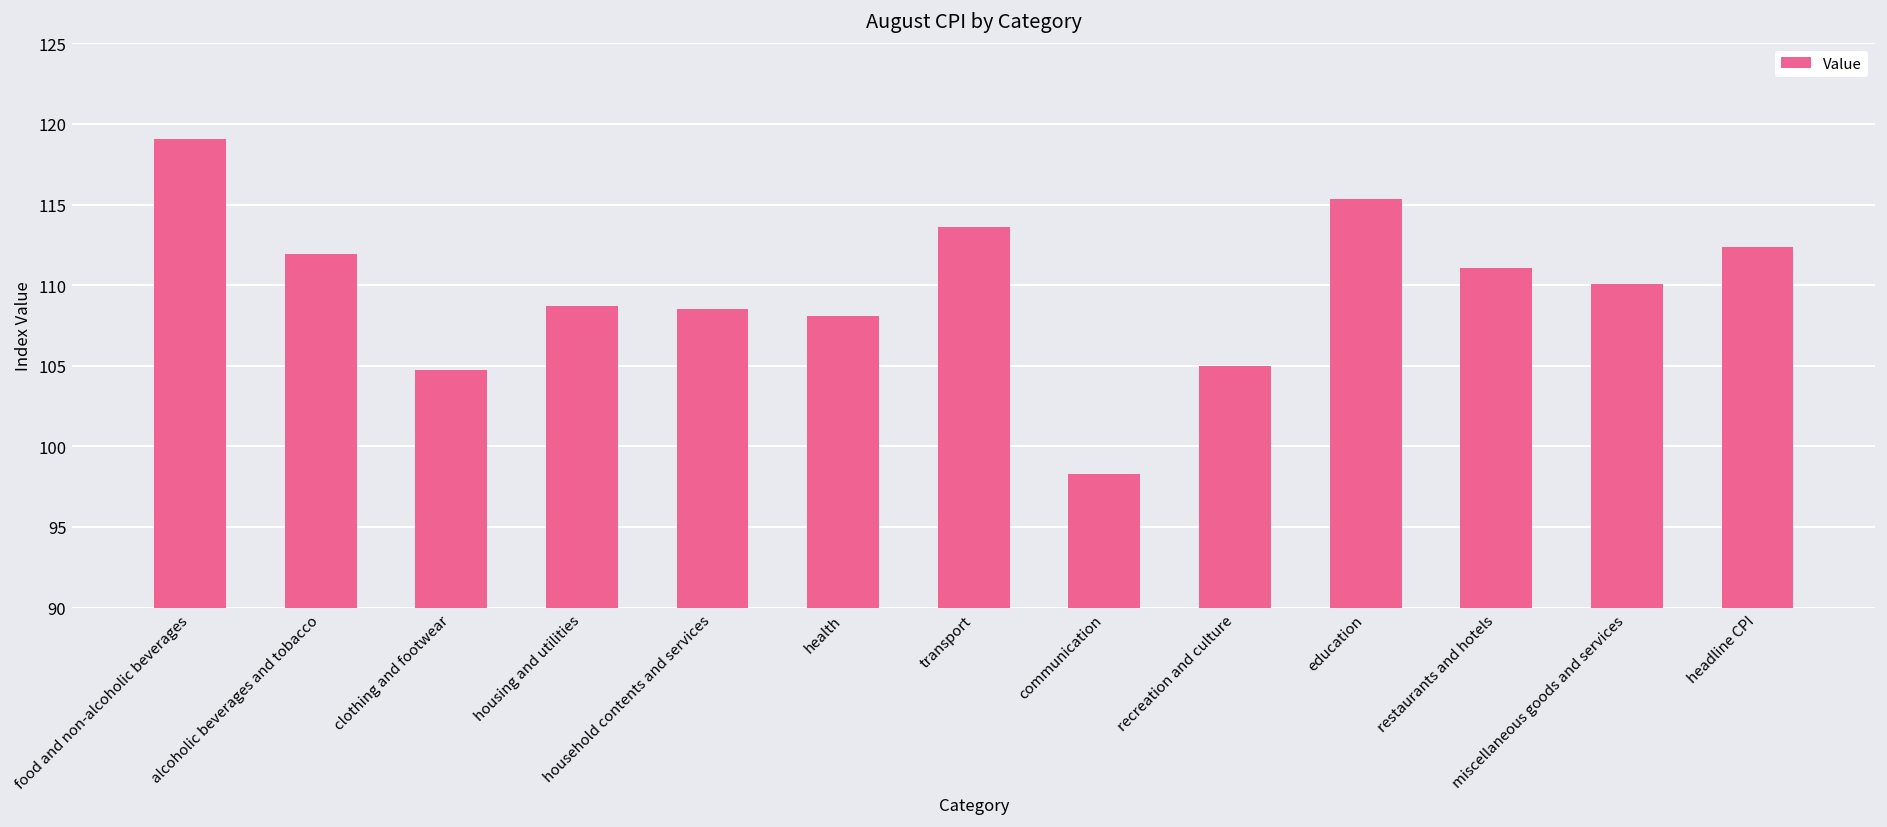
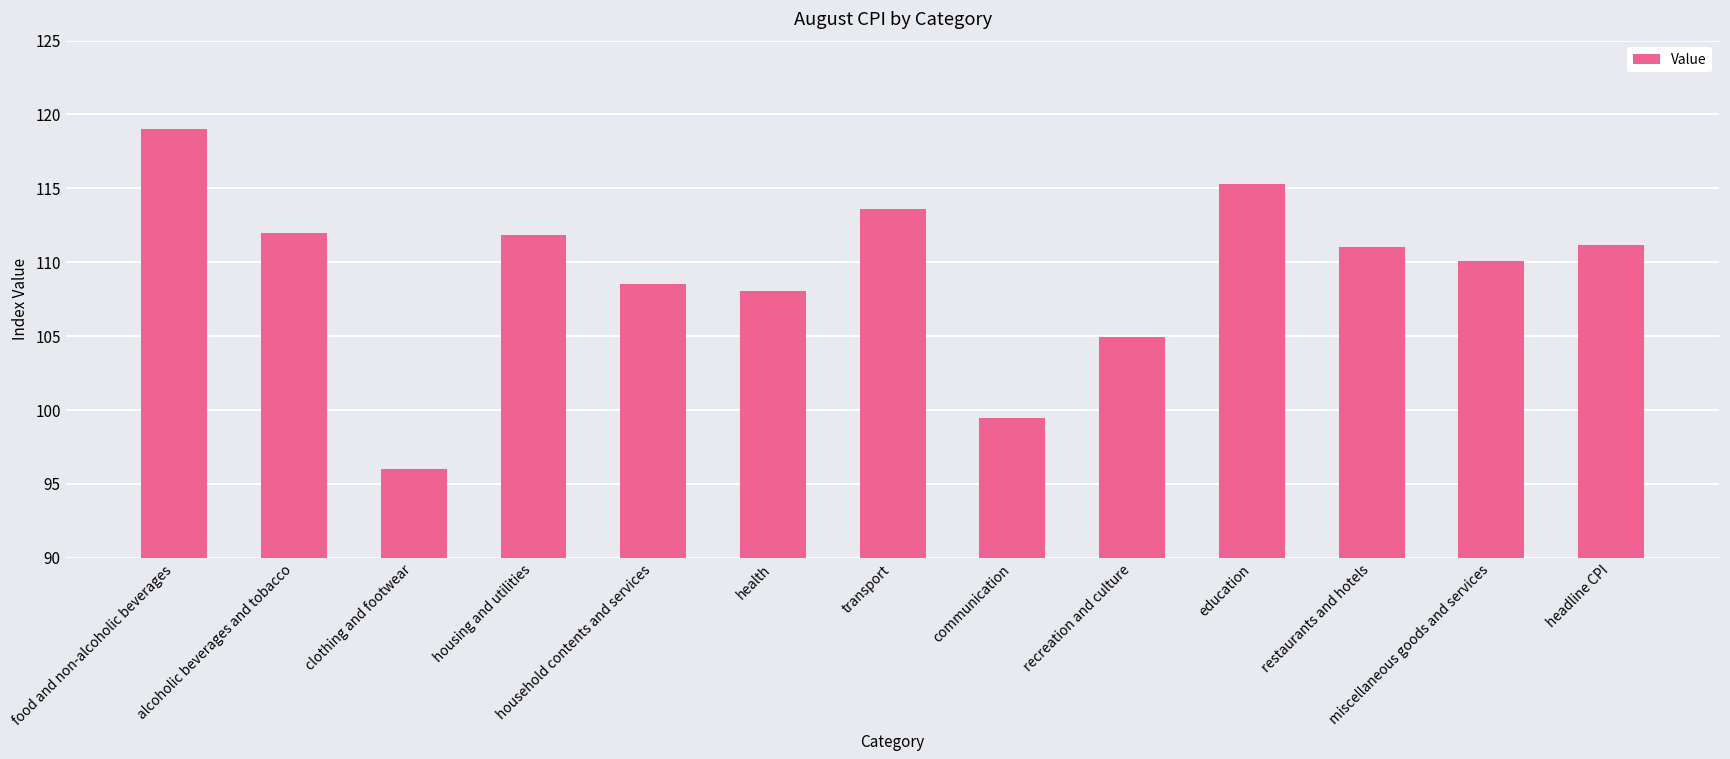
  {
    "food and non-alcoholic beverages": 119.0,
    "alcoholic beverages and tobacco": 112.0,
-   "clothing and footwear": 104.7,
-   "housing and utilities": 108.7,
+   "clothing and footwear": 96.0,
+   "housing and utilities": 111.8,
    "household contents and services": 108.5,
    "health": 108.1,
    "transport": 113.6,
-   "communication": 98.3,
+   "communication": 99.5,
    "recreation and culture": 105.0,
    "education": 115.3,
    "restaurants and hotels": 111.0,
    "miscellaneous goods and services": 110.1,
-   "headline CPI": 112.4
+   "headline CPI": 111.2
  }
